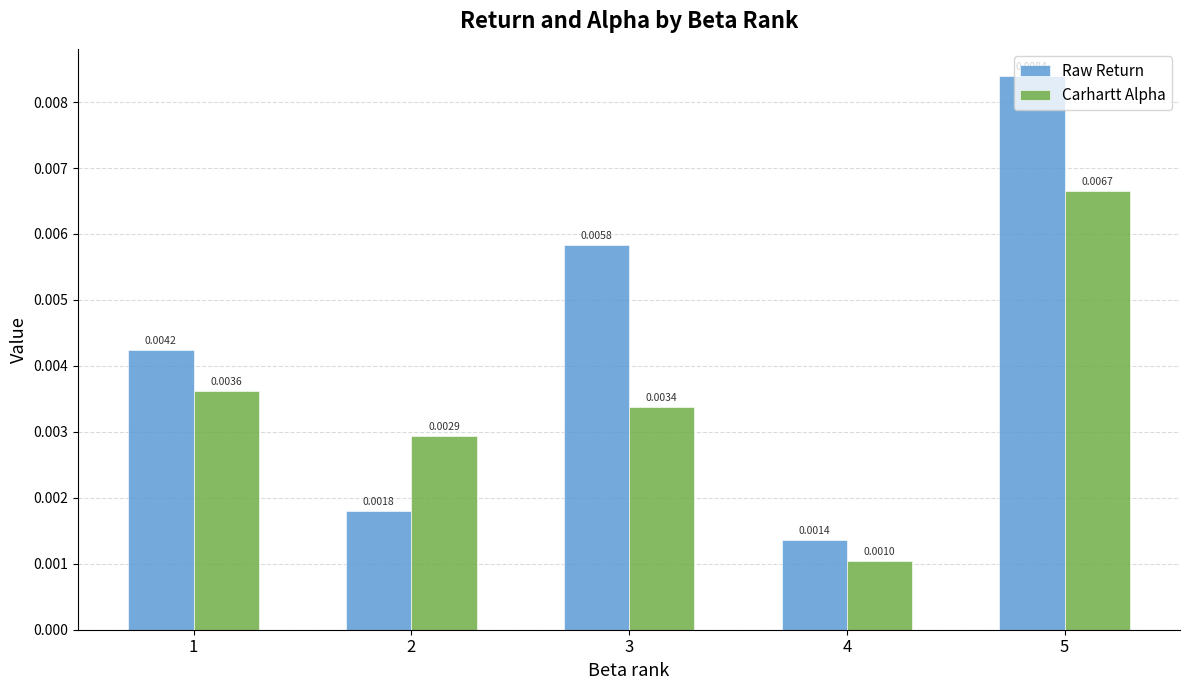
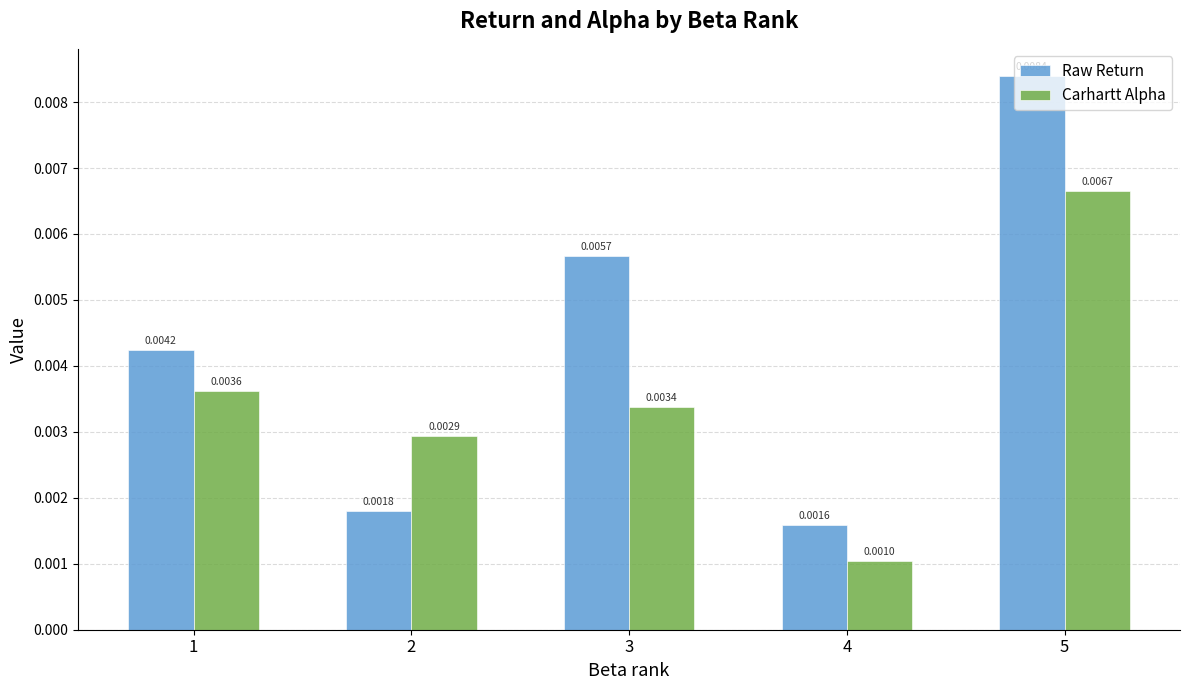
  {
    "Raw Return": {
      "1": 0.0042,
      "2": 0.0018,
-     "3": 0.0058,
-     "4": 0.0014
+     "3": 0.0057,
+     "4": 0.0016
    },
    "Carhartt Alpha": {
      "1": 0.0036,
      "2": 0.0029,
      "3": 0.0034,
      "4": 0.0010,
      "5": 0.0067
    }
  }
